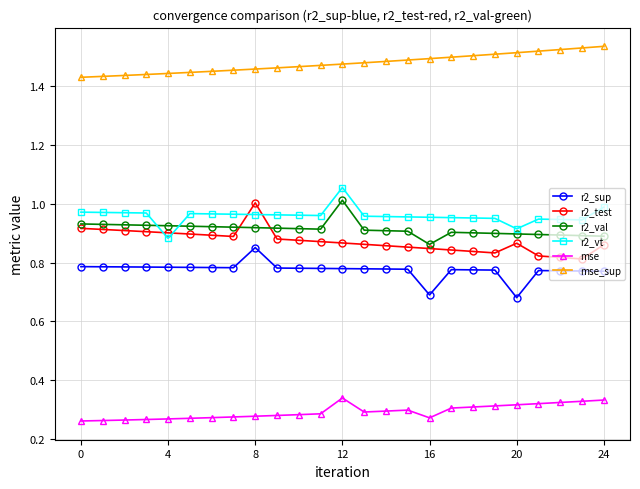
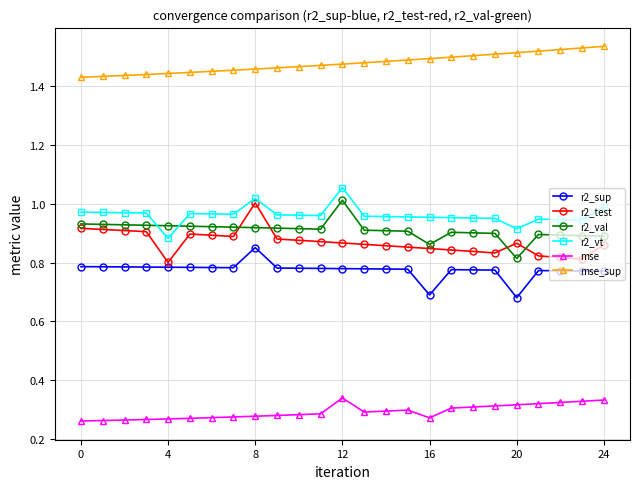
  {
    "r2_sup": {
      "0": 0.79,
      "4": 0.78,
      "8": 0.85,
      "12": 0.78,
      "16": 0.69,
      "20": 0.68
    },
    "r2_test": {
      "0": 0.92,
-     "4": 0.90,
+     "4": 0.80,
      "8": 1.00,
      "12": 0.87,
      "16": 0.85,
      "20": 0.87
    },
    "r2_val": {
      "0": 0.93,
      "4": 0.93,
      "8": 0.92,
      "12": 1.01,
      "16": 0.86,
-     "20": 0.90
+     "20": 0.81
    },
    "r2_vt": {
      "0": 0.97,
      "4": 0.88,
-     "8": 0.96,
+     "8": 1.02,
      "12": 1.06,
      "16": 0.95,
      "20": 0.91
    },
    "mse": {
      "0": 0.26,
      "4": 0.27,
      "8": 0.28,
      "12": 0.34,
      "16": 0.27,
      "20": 0.32,
      "24": 0.33
    },
    "mse_sup": {
      "0": 1.43,
      "4": 1.44,
      "8": 1.46,
      "12": 1.48,
      "16": 1.49,
      "20": 1.51,
      "24": 1.54
    }
  }
